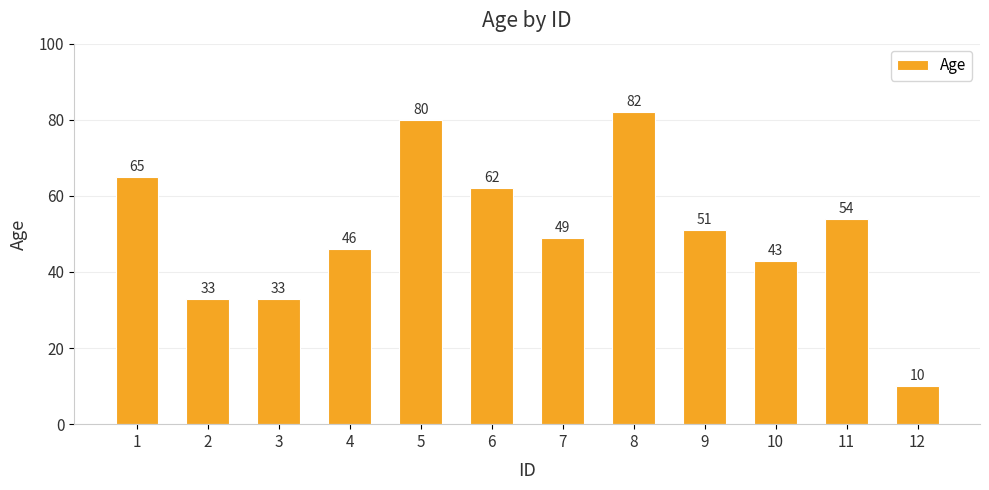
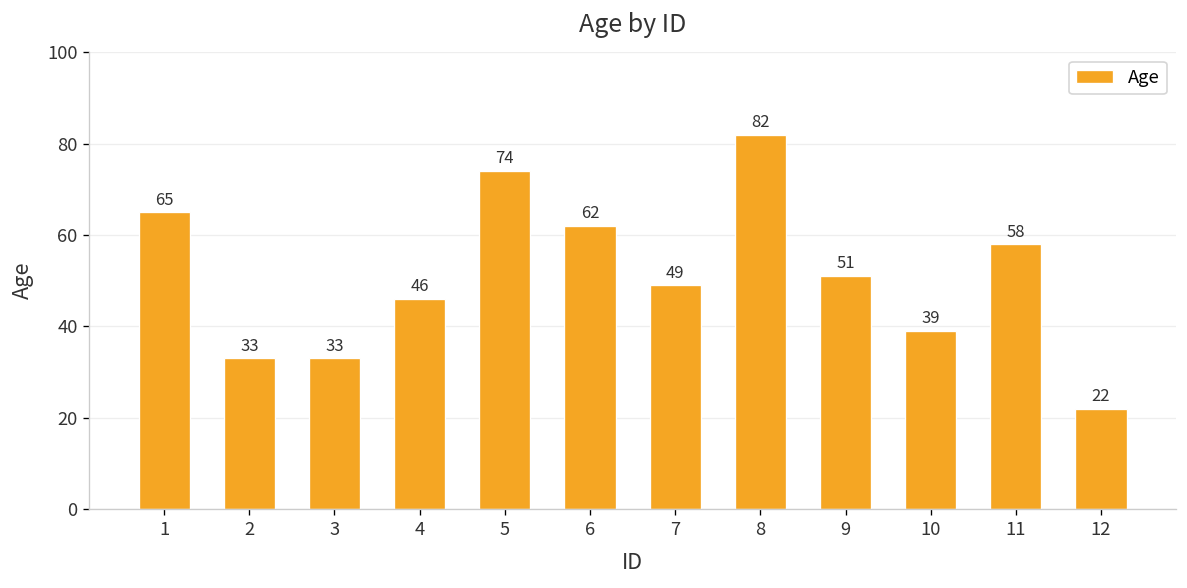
  {
    "1": 65,
    "2": 33,
    "3": 33,
    "4": 46,
-   "5": 80,
+   "5": 74,
    "6": 62,
    "7": 49,
    "8": 82,
    "9": 51,
-   "10": 43,
-   "11": 54,
-   "12": 10
+   "10": 39,
+   "11": 58,
+   "12": 22
  }
